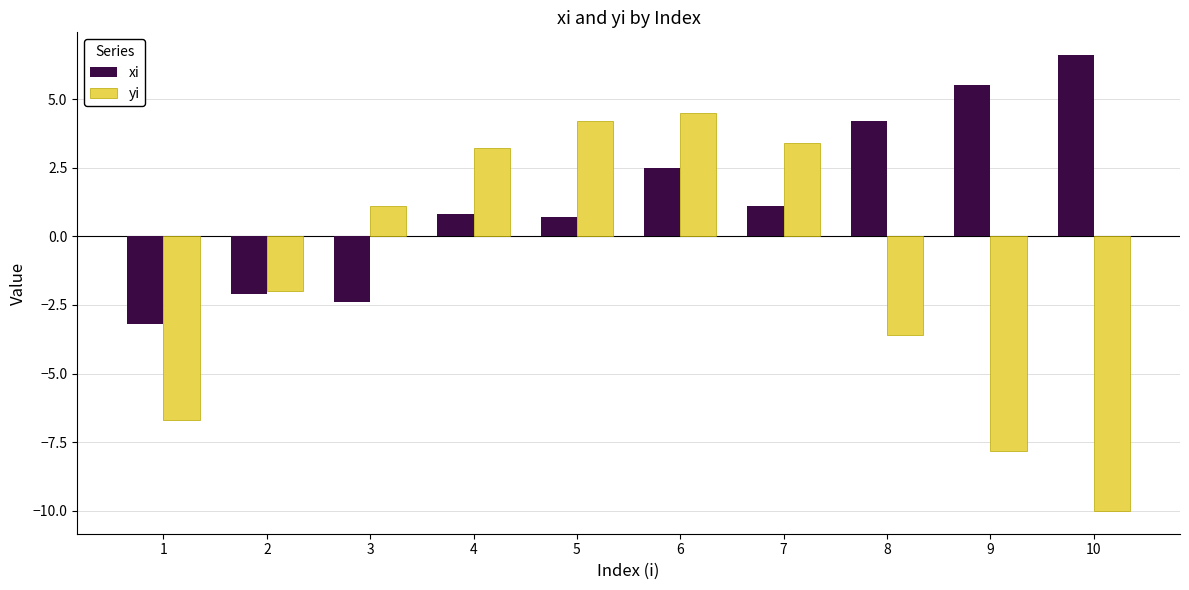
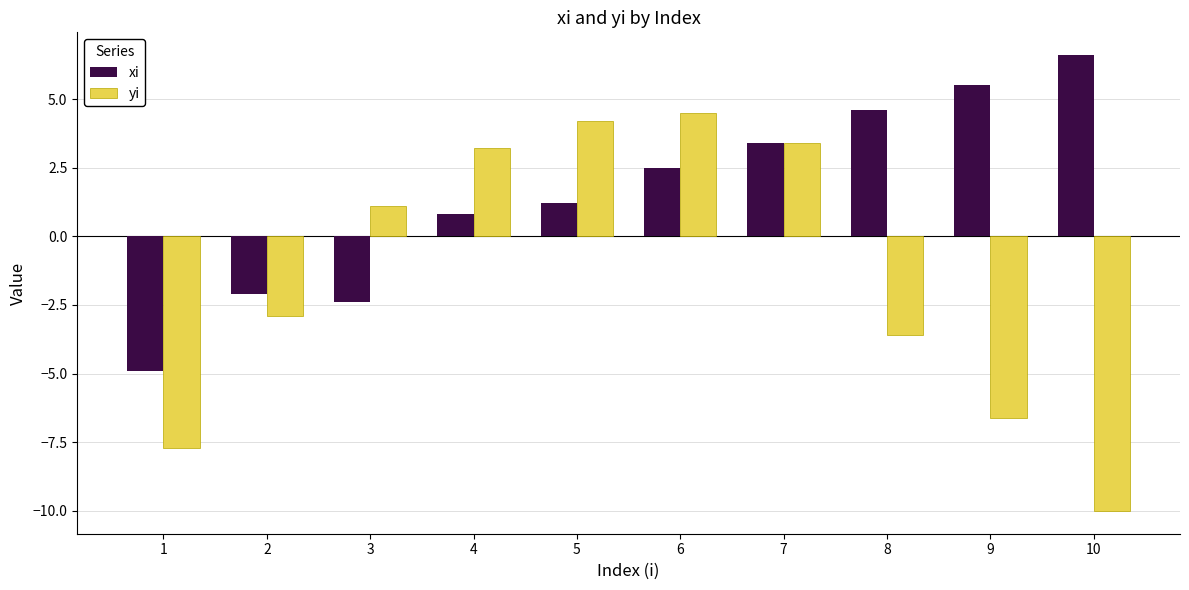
  {
    "xi": {
-     "1": -3.2,
+     "1": -4.9,
      "2": -2.1,
      "3": -2.4,
      "4": 0.8,
-     "5": 0.7,
+     "5": 1.2,
      "6": 2.5,
-     "7": 1.1,
-     "8": 4.2,
+     "7": 3.4,
+     "8": 4.6,
      "9": 5.5,
      "10": 6.6
    },
    "yi": {
-     "1": -6.7,
-     "2": -2.0,
+     "1": -7.7,
+     "2": -2.9,
      "3": 1.1,
      "4": 3.2,
      "5": 4.2,
      "6": 4.5,
      "7": 3.4,
      "8": -3.6,
-     "9": -7.8,
+     "9": -6.6,
      "10": -10.0
    }
  }
